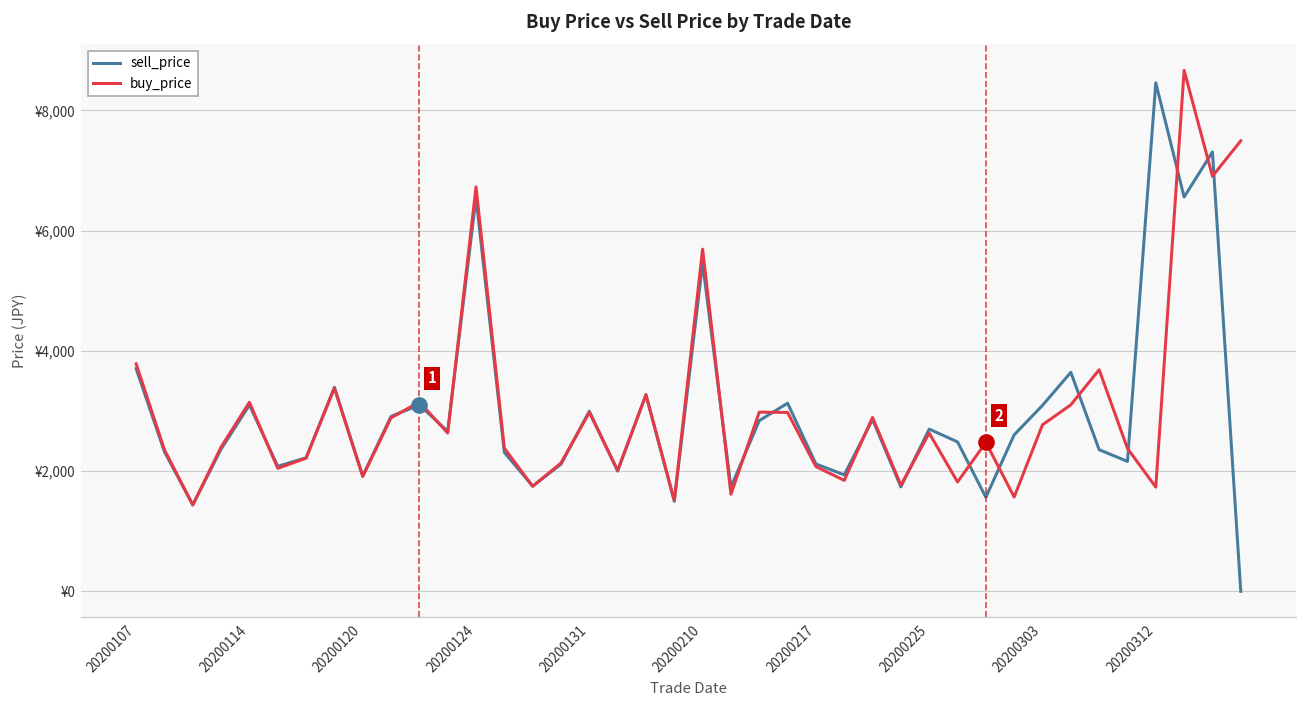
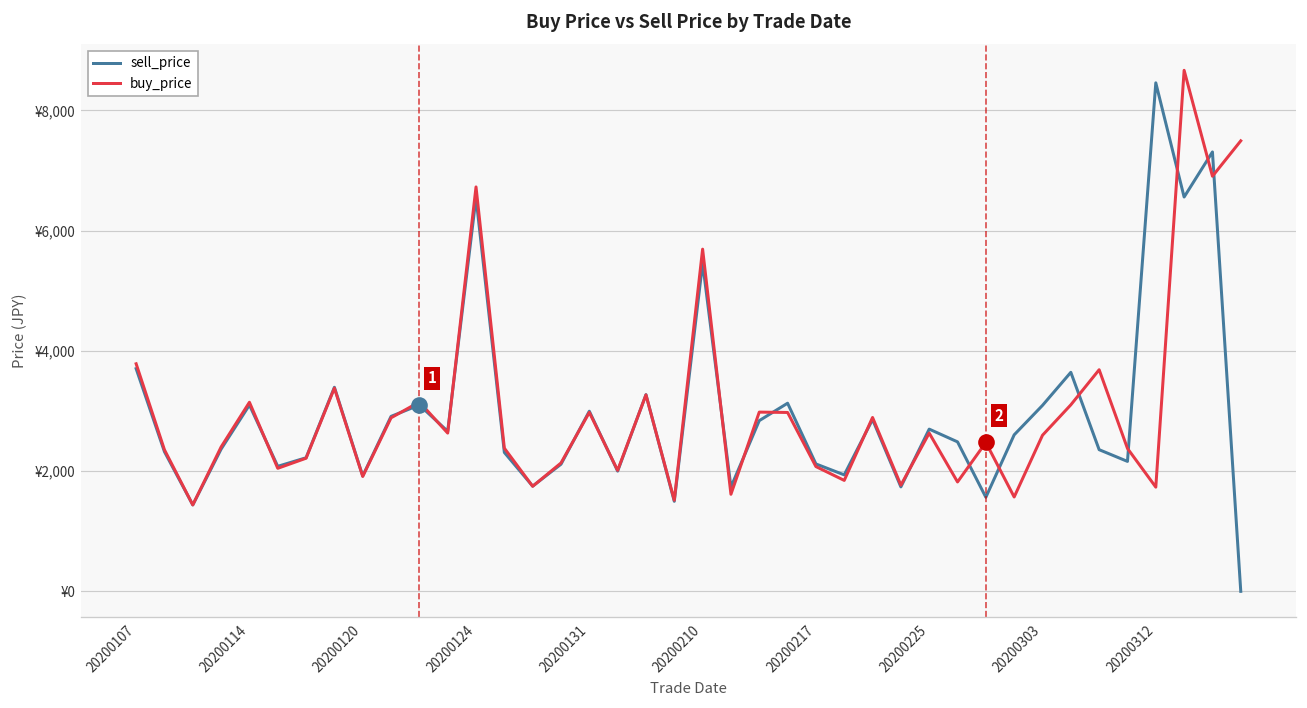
  {
    "buy_price": {
      "20200107": "¥3,800",
      "20200124": "¥6,700",
      "20200210": "¥5,700",
      "20200225": "¥2,600",
-     "20200303": "¥2,800",
+     "20200303": "¥2,600",
      "20200312": "¥1,700"
    }
  }
